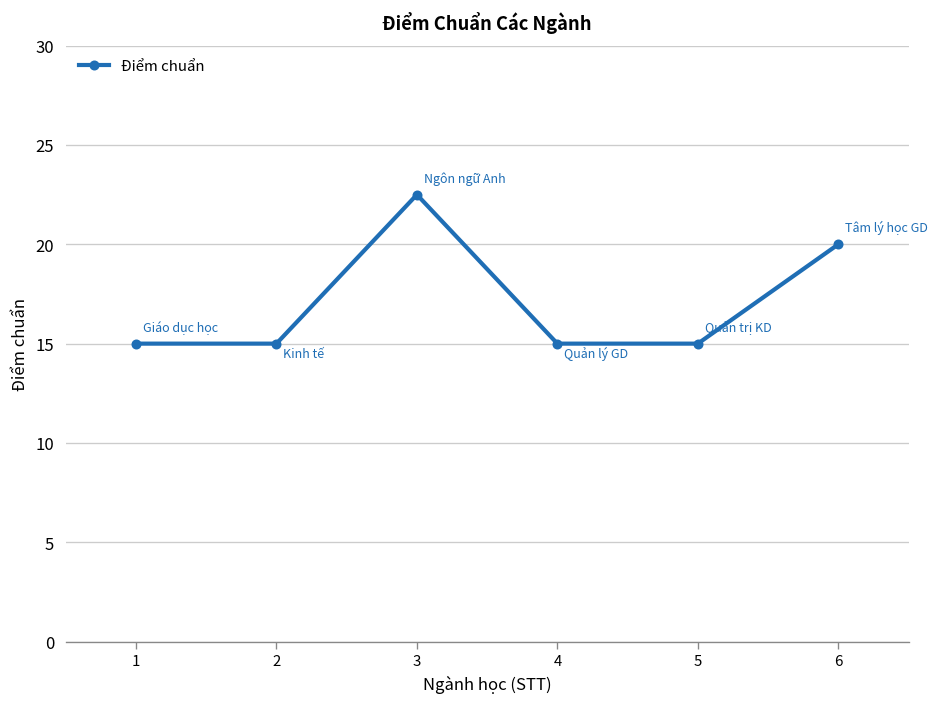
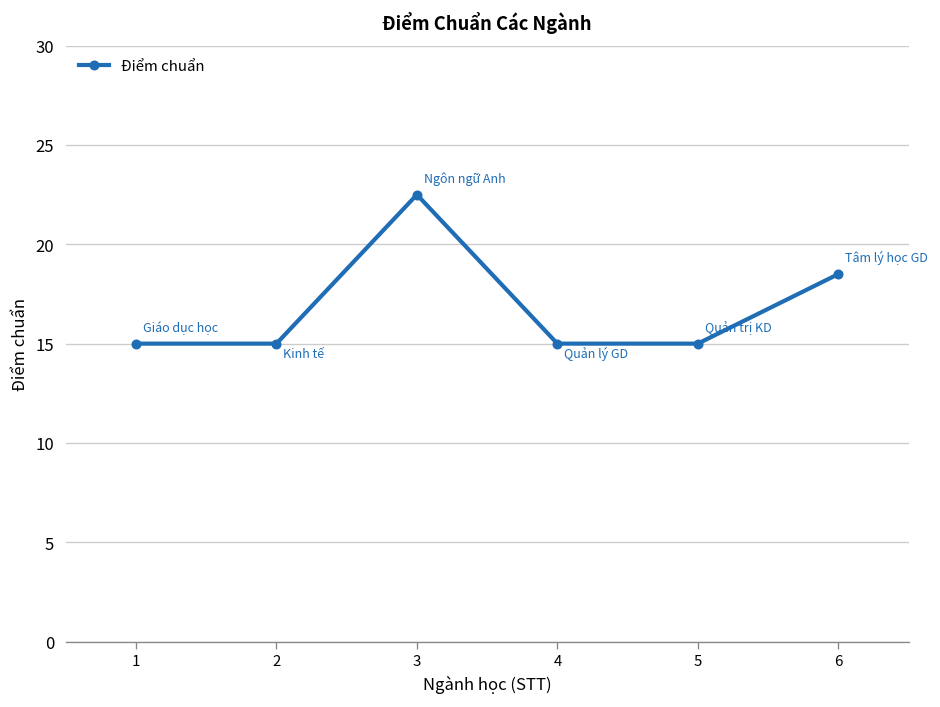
  {
    "1": 15.0,
    "2": 15.0,
    "3": 22.5,
    "4": 15.0,
    "5": 15.0,
-   "6": 20.0
+   "6": 18.5
  }
